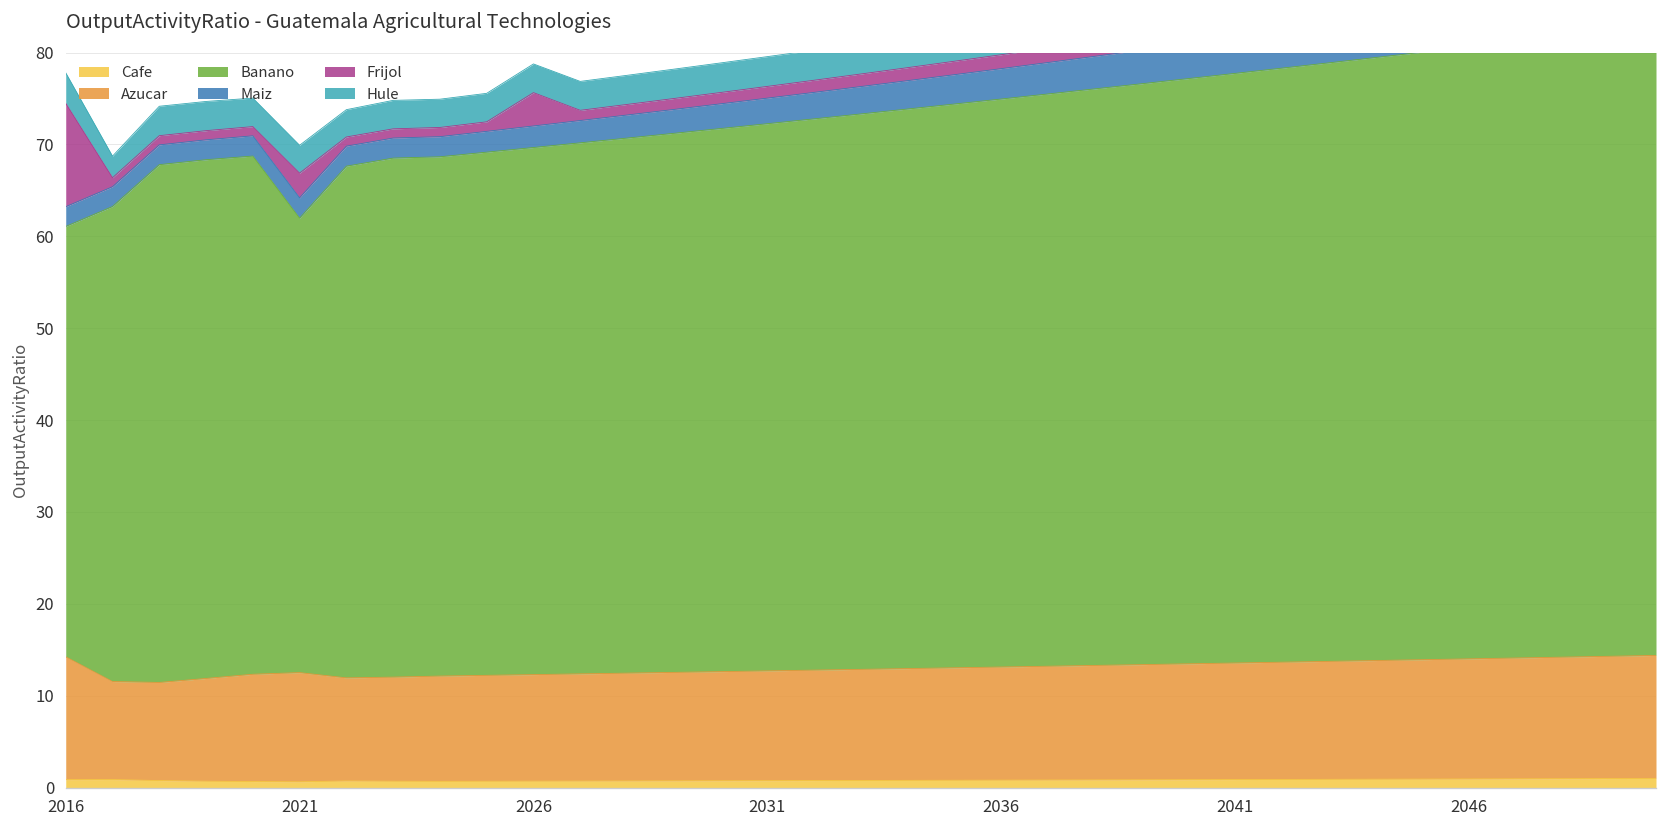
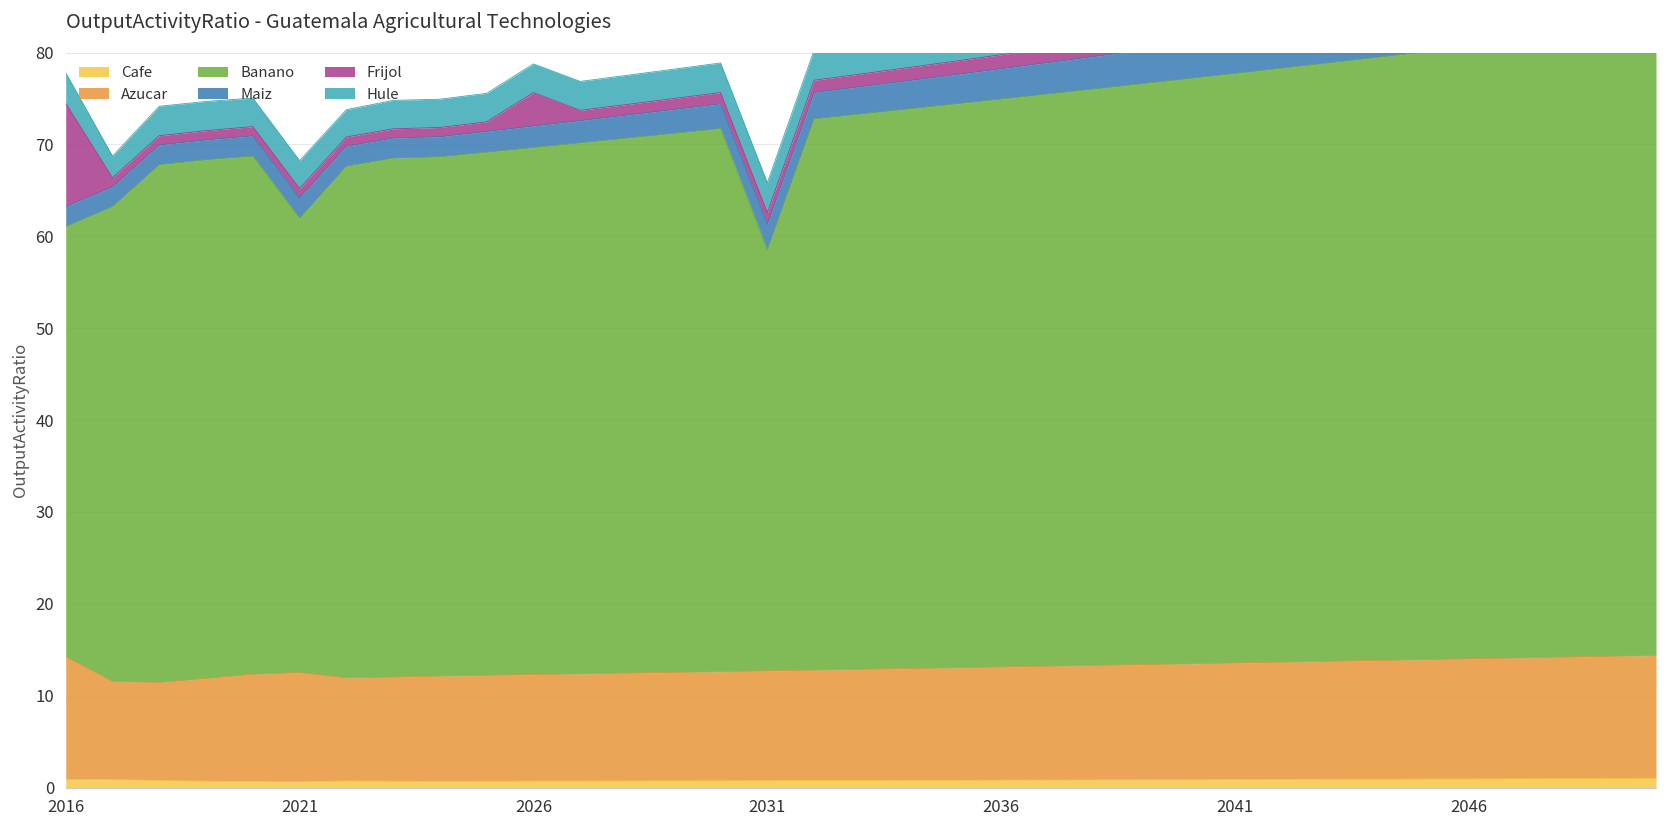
  {
    "Banano": {
      "2016": 47,
      "2021": 49,
      "2026": 57,
-     "2031": 60,
+     "2031": 46,
      "2036": 62,
      "2041": 64
    },
    "Frijol": {
      "2016": 11,
-     "2021": 3,
+     "2021": 1,
      "2026": 4,
      "2031": 1,
      "2036": 2
    }
  }
